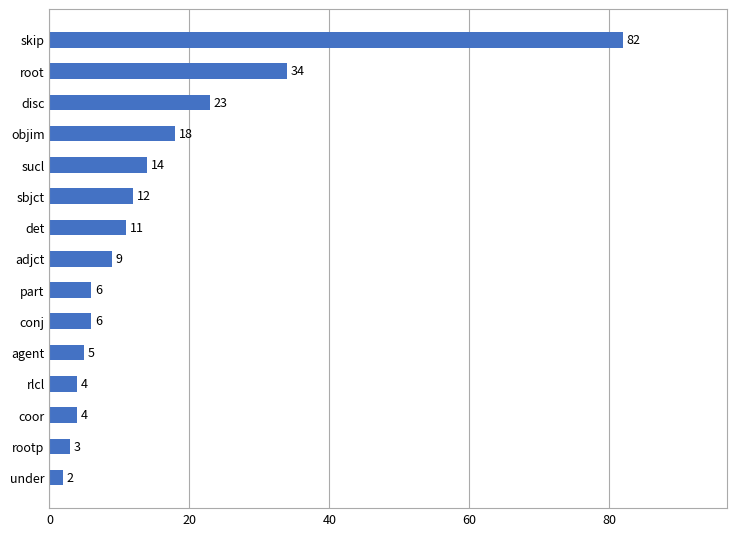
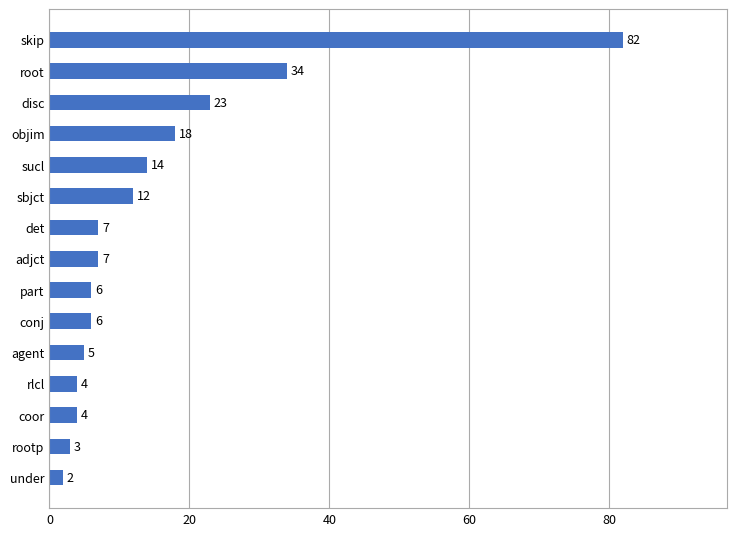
  {
    "skip": 82,
    "root": 34,
    "disc": 23,
    "objim": 18,
    "sucl": 14,
    "sbjct": 12,
-   "det": 11,
-   "adjct": 9,
+   "det": 7,
+   "adjct": 7,
    "part": 6,
    "conj": 6,
    "agent": 5,
    "rlcl": 4,
    "coor": 4,
    "rootp": 3,
    "under": 2
  }
